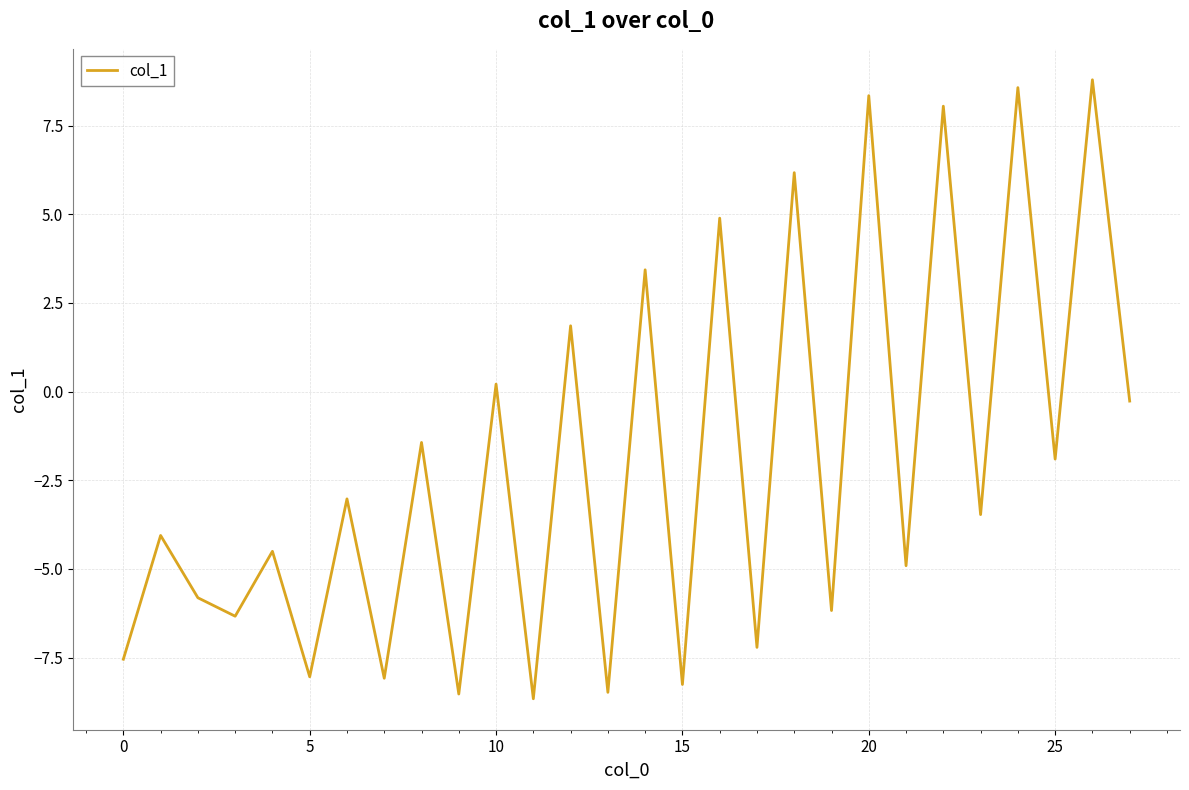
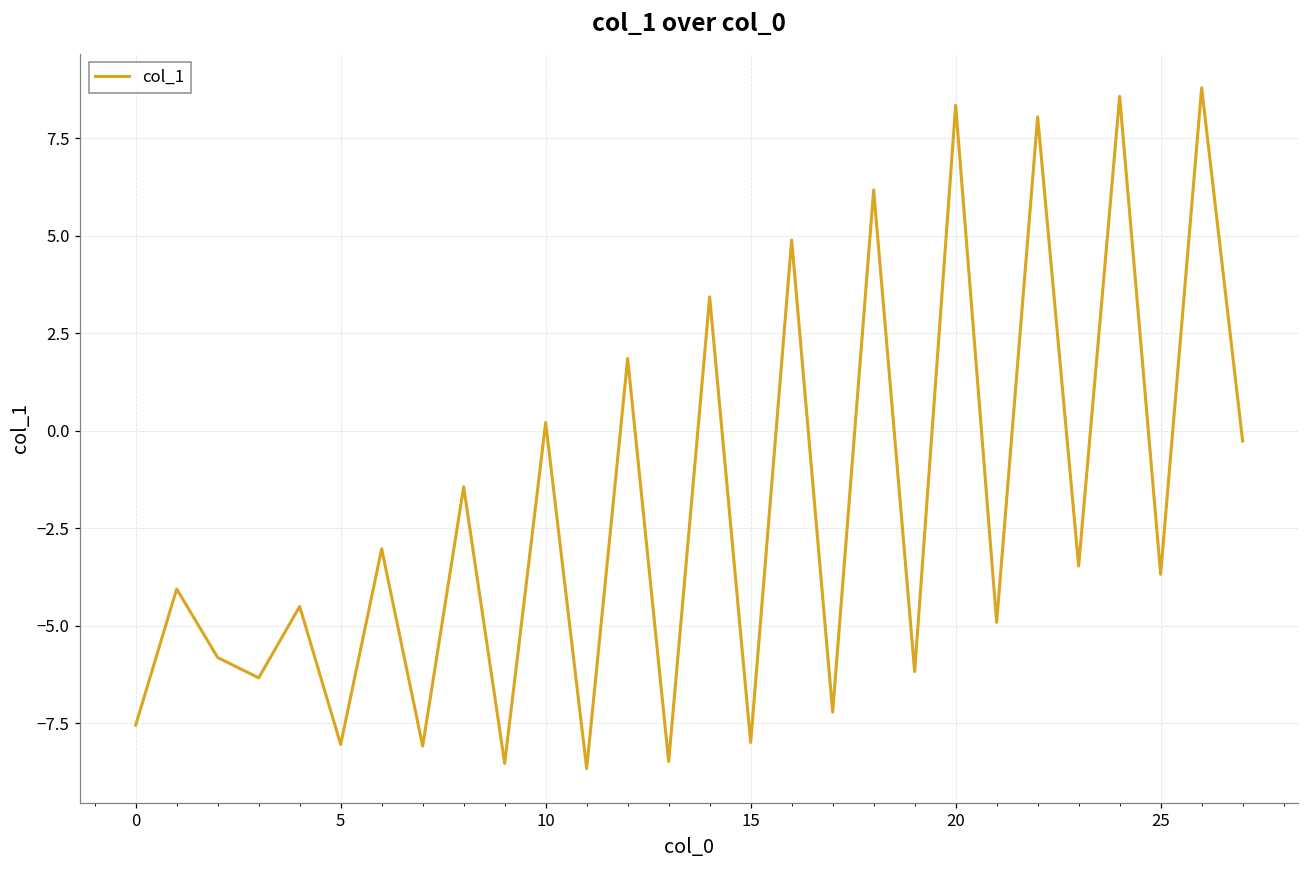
  {
    "0": -7.5,
    "5": -8.0,
    "10": 0.2,
-   "15": -8.3,
+   "15": -8.0,
    "20": 8.3,
-   "25": -1.9
+   "25": -3.7
  }
